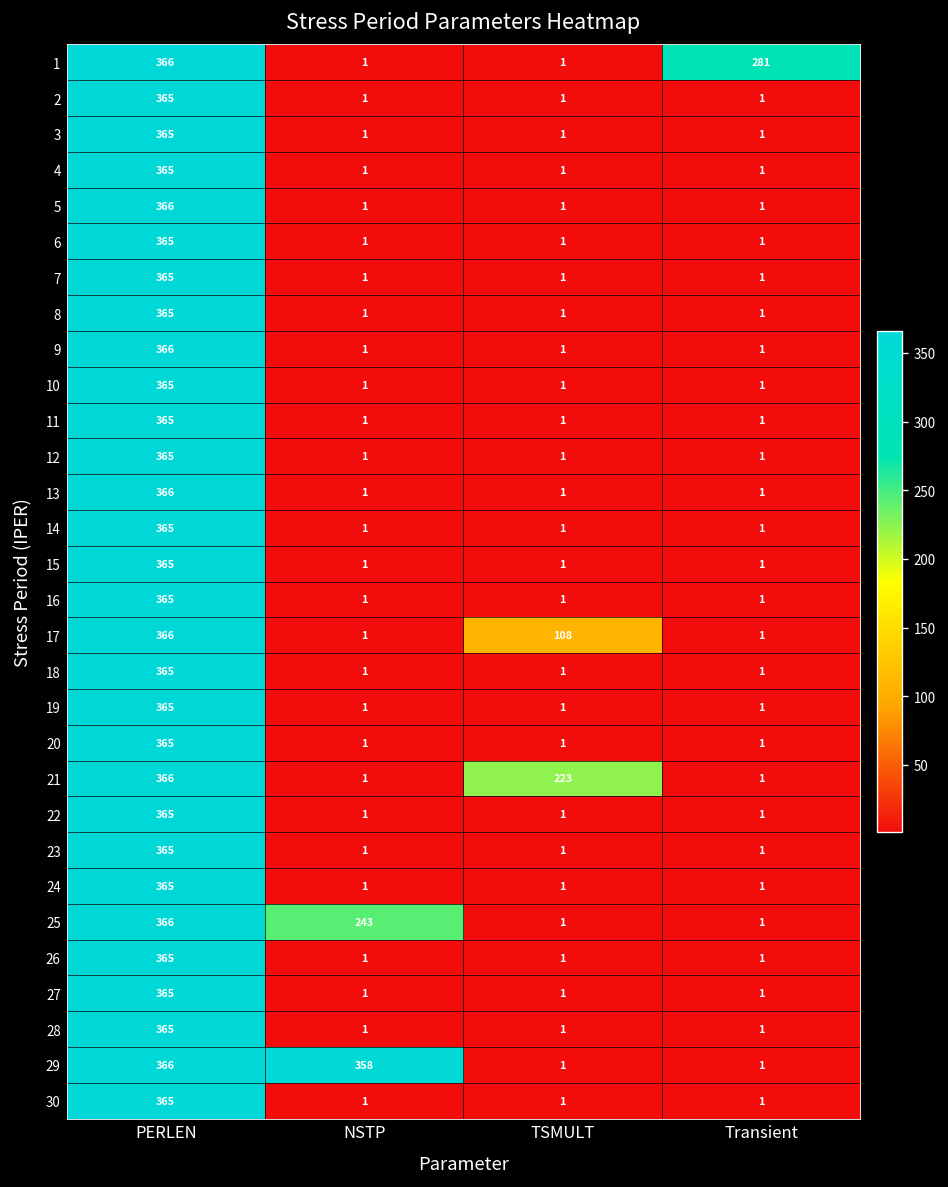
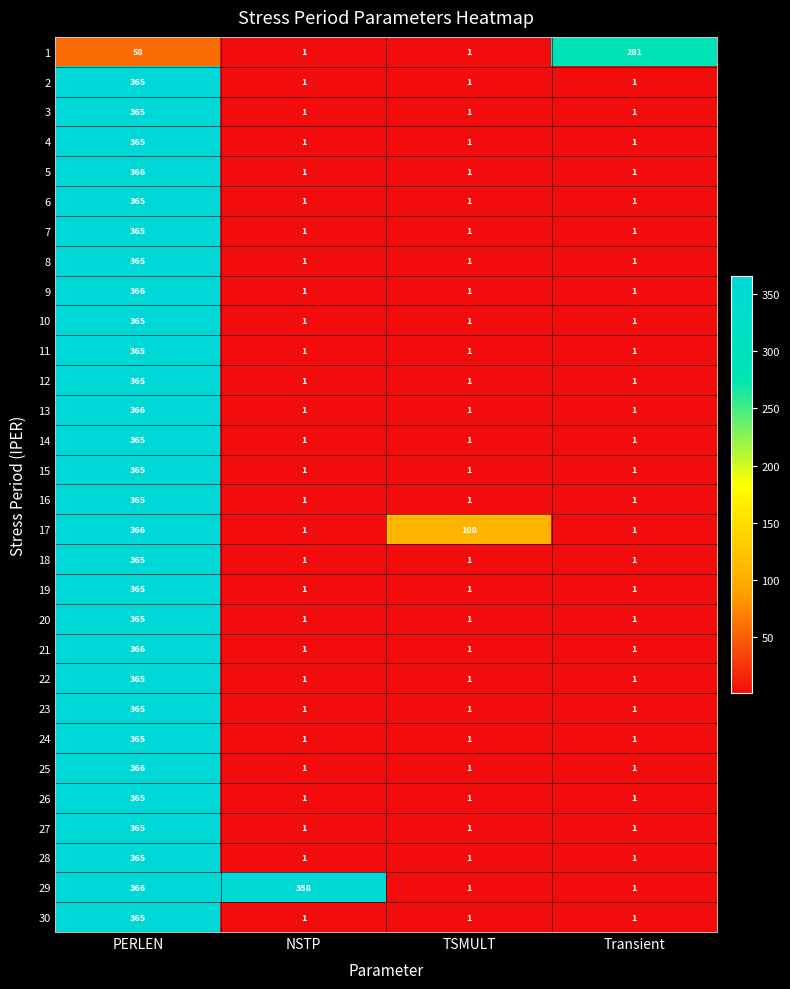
  {
    "1": {
-     "PERLEN": 366,
+     "PERLEN": 58,
      "NSTP": 1,
      "TSMULT": 1,
      "Transient": 281
    },
    "2": {
      "PERLEN": 365,
      "NSTP": 1,
      "TSMULT": 1,
      "Transient": 1
    },
    "3": {
      "PERLEN": 365,
      "NSTP": 1,
      "TSMULT": 1,
      "Transient": 1
    },
    "4": {
      "PERLEN": 365,
      "NSTP": 1,
      "TSMULT": 1,
      "Transient": 1
    },
    "5": {
      "PERLEN": 366,
      "NSTP": 1,
      "TSMULT": 1,
      "Transient": 1
    },
    "6": {
      "PERLEN": 365,
      "NSTP": 1,
      "TSMULT": 1,
      "Transient": 1
    },
    "7": {
      "PERLEN": 365,
      "NSTP": 1,
      "TSMULT": 1,
      "Transient": 1
    },
    "8": {
      "PERLEN": 365,
      "NSTP": 1,
      "TSMULT": 1,
      "Transient": 1
    },
    "9": {
      "PERLEN": 366,
      "NSTP": 1,
      "TSMULT": 1,
      "Transient": 1
    },
    "10": {
      "PERLEN": 365,
      "NSTP": 1,
      "TSMULT": 1,
      "Transient": 1
    },
    "11": {
      "PERLEN": 365,
      "NSTP": 1,
      "TSMULT": 1,
      "Transient": 1
    },
    "12": {
      "PERLEN": 365,
      "NSTP": 1,
      "TSMULT": 1,
      "Transient": 1
    },
    "13": {
      "PERLEN": 366,
      "NSTP": 1,
      "TSMULT": 1,
      "Transient": 1
    },
    "14": {
      "PERLEN": 365,
      "NSTP": 1,
      "TSMULT": 1,
      "Transient": 1
    },
    "15": {
      "PERLEN": 365,
      "NSTP": 1,
      "TSMULT": 1,
      "Transient": 1
    },
    "16": {
      "PERLEN": 365,
      "NSTP": 1,
      "TSMULT": 1,
      "Transient": 1
    },
    "17": {
      "PERLEN": 366,
      "NSTP": 1,
      "TSMULT": 108,
      "Transient": 1
    },
    "18": {
      "PERLEN": 365,
      "NSTP": 1,
      "TSMULT": 1,
      "Transient": 1
    },
    "19": {
      "PERLEN": 365,
      "NSTP": 1,
      "TSMULT": 1,
      "Transient": 1
    },
    "20": {
      "PERLEN": 365,
      "NSTP": 1,
      "TSMULT": 1,
      "Transient": 1
    },
    "21": {
      "PERLEN": 366,
      "NSTP": 1,
-     "TSMULT": 223,
+     "TSMULT": 1,
      "Transient": 1
    },
    "22": {
      "PERLEN": 365,
      "NSTP": 1,
      "TSMULT": 1,
      "Transient": 1
    },
    "23": {
      "PERLEN": 365,
      "NSTP": 1,
      "TSMULT": 1,
      "Transient": 1
    },
    "24": {
      "PERLEN": 365,
      "NSTP": 1,
      "TSMULT": 1,
      "Transient": 1
    },
    "25": {
      "PERLEN": 366,
-     "NSTP": 243,
+     "NSTP": 1,
      "TSMULT": 1,
      "Transient": 1
    },
    "26": {
      "PERLEN": 365,
      "NSTP": 1,
      "TSMULT": 1,
      "Transient": 1
    },
    "27": {
      "PERLEN": 365,
      "NSTP": 1,
      "TSMULT": 1,
      "Transient": 1
    },
    "28": {
      "PERLEN": 365,
      "NSTP": 1,
      "TSMULT": 1,
      "Transient": 1
    },
    "29": {
      "PERLEN": 366,
      "NSTP": 358,
      "TSMULT": 1,
      "Transient": 1
    },
    "30": {
      "PERLEN": 365,
      "NSTP": 1,
      "TSMULT": 1,
      "Transient": 1
    }
  }
